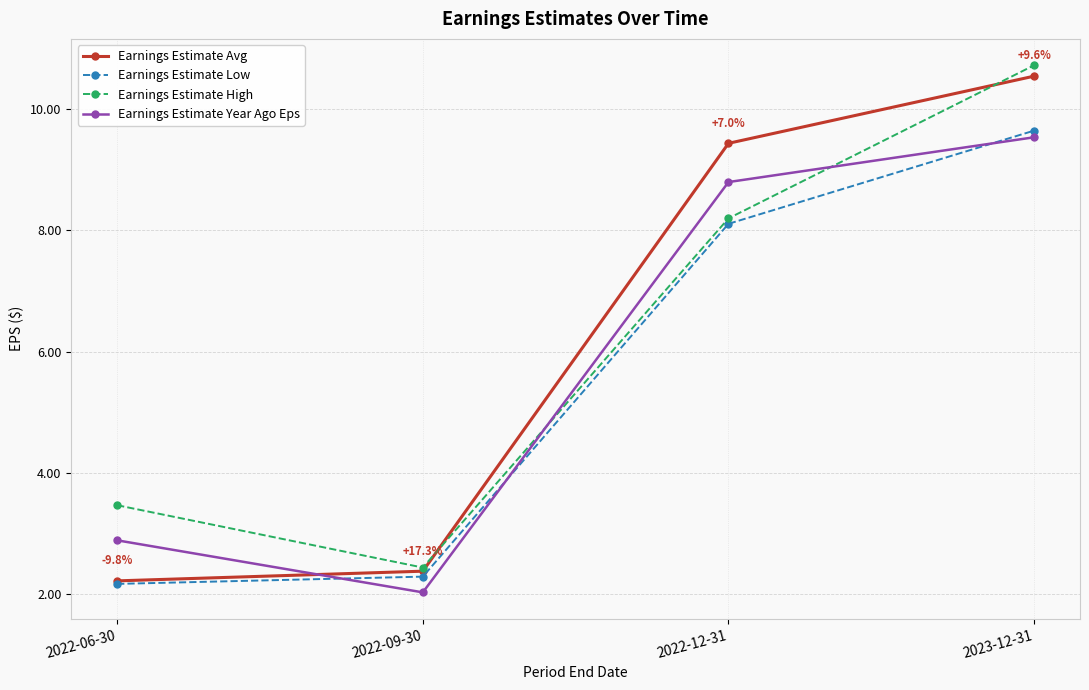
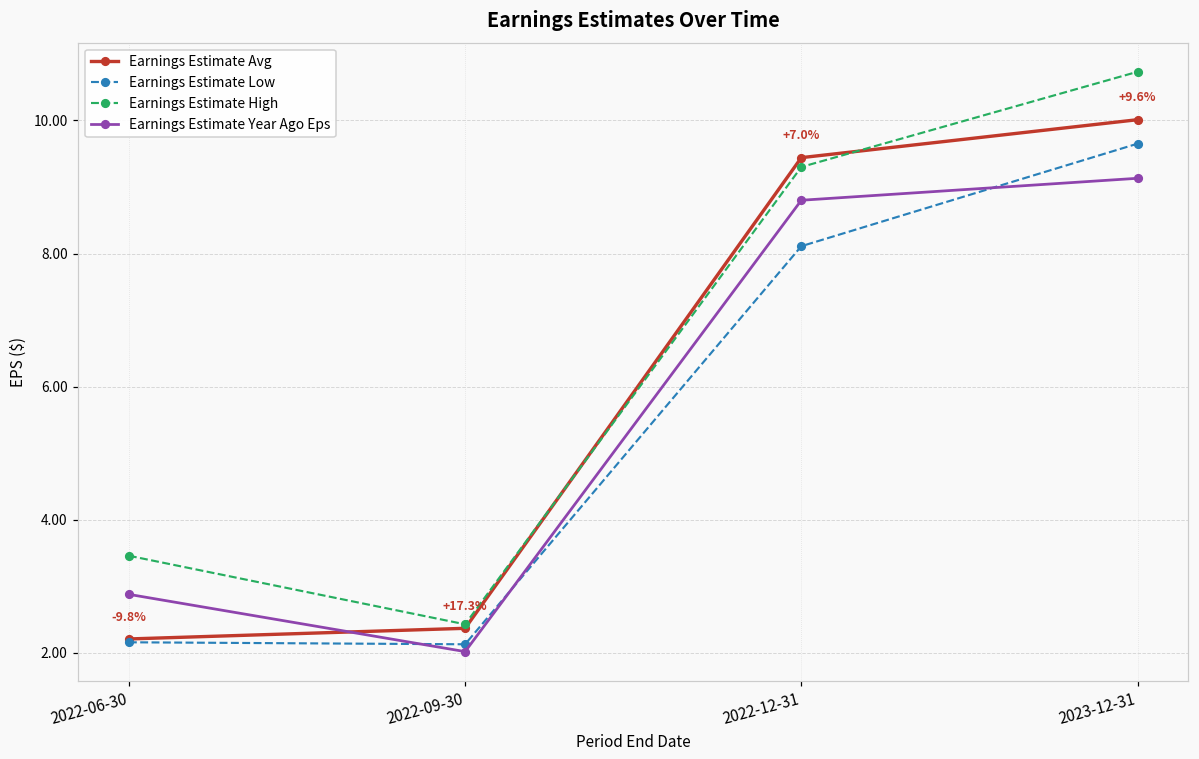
  {
    "Earnings Estimate Avg": {
      "2022-09-30": 2.4,
-     "2023-12-31": 10.6
+     "2023-12-31": 10.0
    },
    "Earnings Estimate Low": {
      "2022-06-30": 2.2,
-     "2022-09-30": 2.3,
+     "2022-09-30": 2.1,
      "2022-12-31": 8.1,
      "2023-12-31": 9.7
    },
    "Earnings Estimate High": {
      "2022-06-30": 3.5,
-     "2022-12-31": 8.2,
+     "2022-12-31": 9.3,
      "2023-12-31": 10.7
    },
    "Earnings Estimate Year Ago Eps": {
      "2022-09-30": 2.0,
      "2022-12-31": 8.8,
-     "2023-12-31": 9.5
+     "2023-12-31": 9.1
    }
  }
